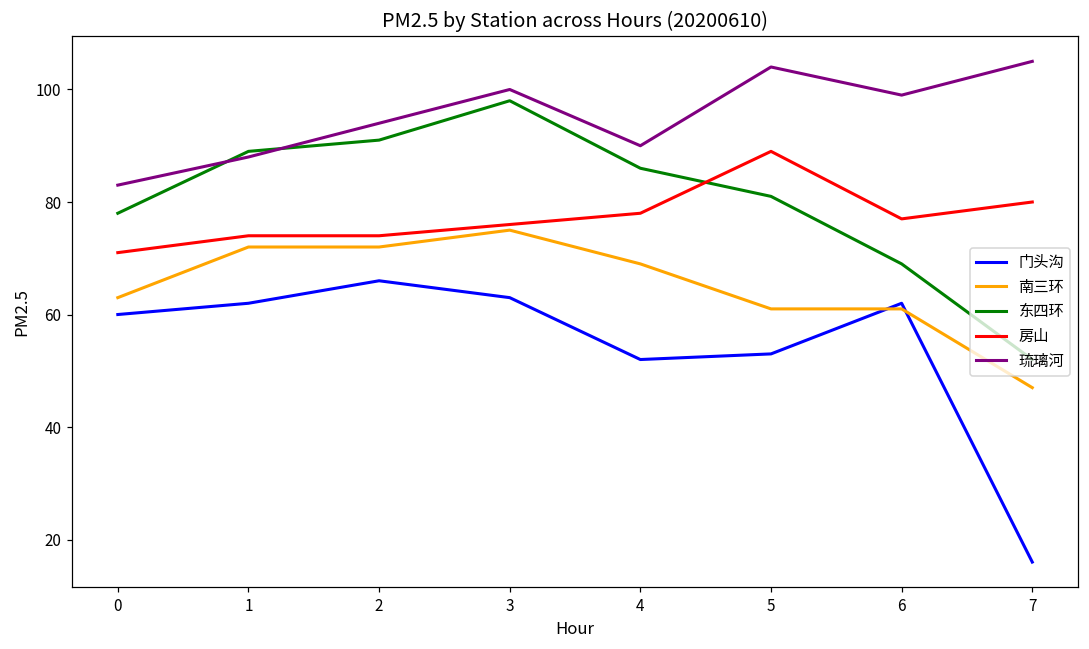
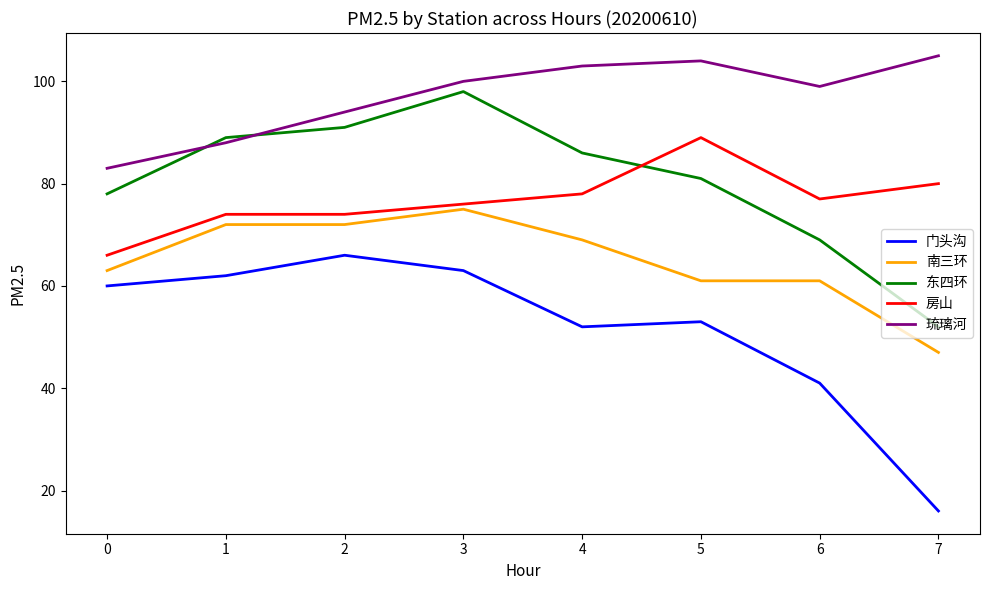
  {
    "门头沟": {
      "0": 60,
      "1": 62,
      "2": 66,
      "3": 63,
      "4": 52,
      "5": 53,
-     "6": 62,
+     "6": 41,
      "7": 16
    },
    "南三环": {
      "0": 63,
      "1": 72,
      "2": 72,
      "3": 75,
      "4": 69,
      "5": 61,
      "6": 61,
      "7": 47
    },
    "东四环": {
      "0": 78,
      "1": 89,
      "2": 91,
      "3": 98,
      "4": 86,
      "5": 81,
      "6": 69
    },
    "房山": {
-     "0": 71,
+     "0": 66,
      "1": 74,
      "2": 74,
      "3": 76,
      "4": 78,
      "5": 89,
      "6": 77,
      "7": 80
    },
    "琉璃河": {
      "0": 83,
      "1": 88,
      "2": 94,
      "3": 100,
-     "4": 90,
+     "4": 103,
      "5": 104,
      "6": 99,
      "7": 105
    }
  }
